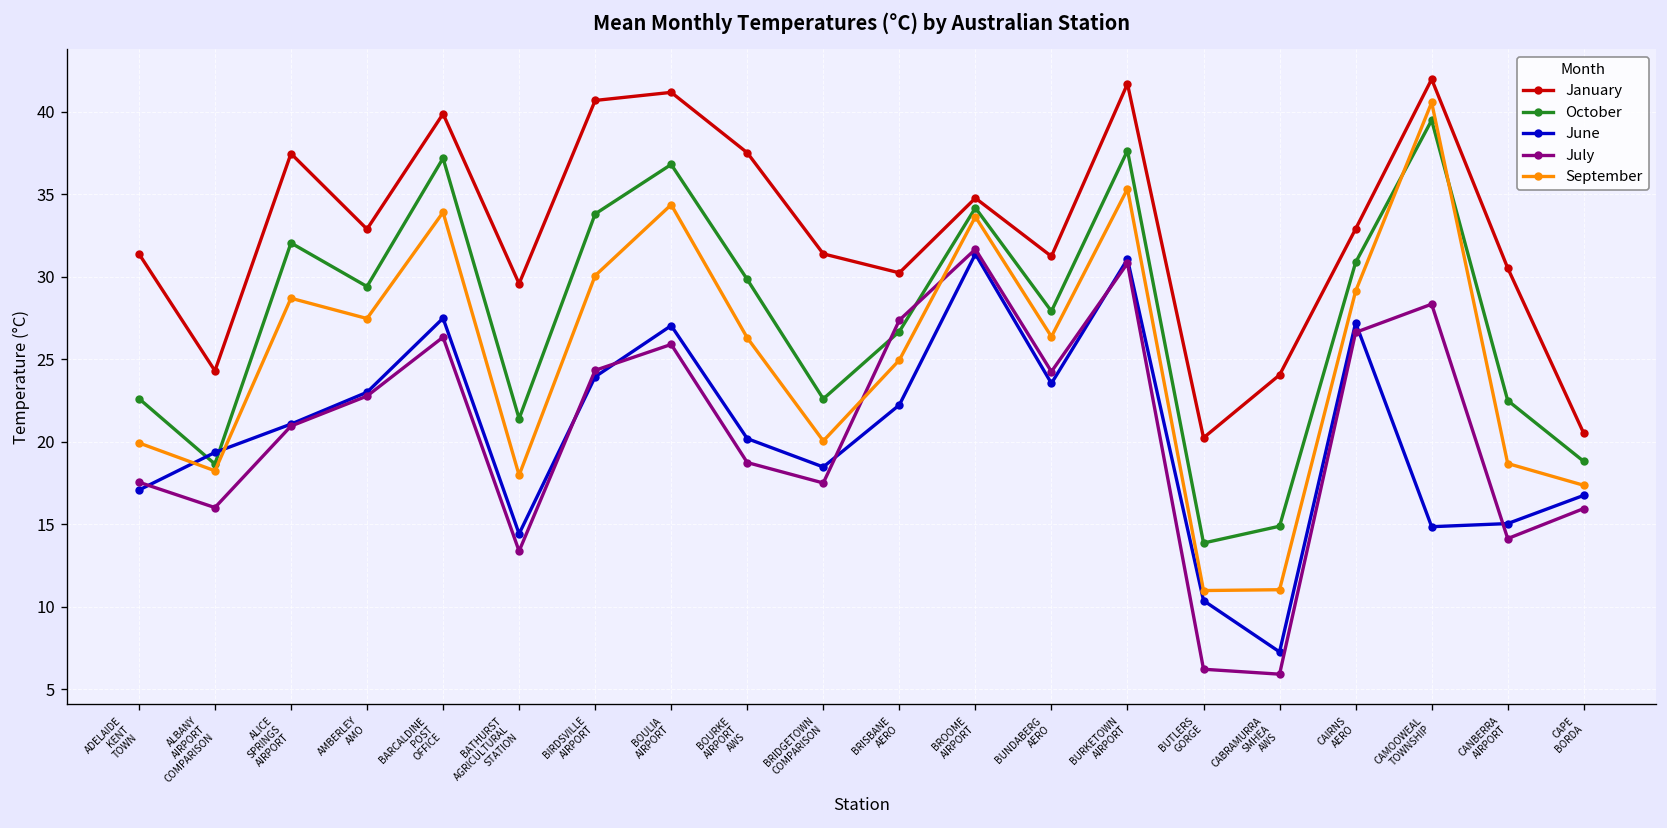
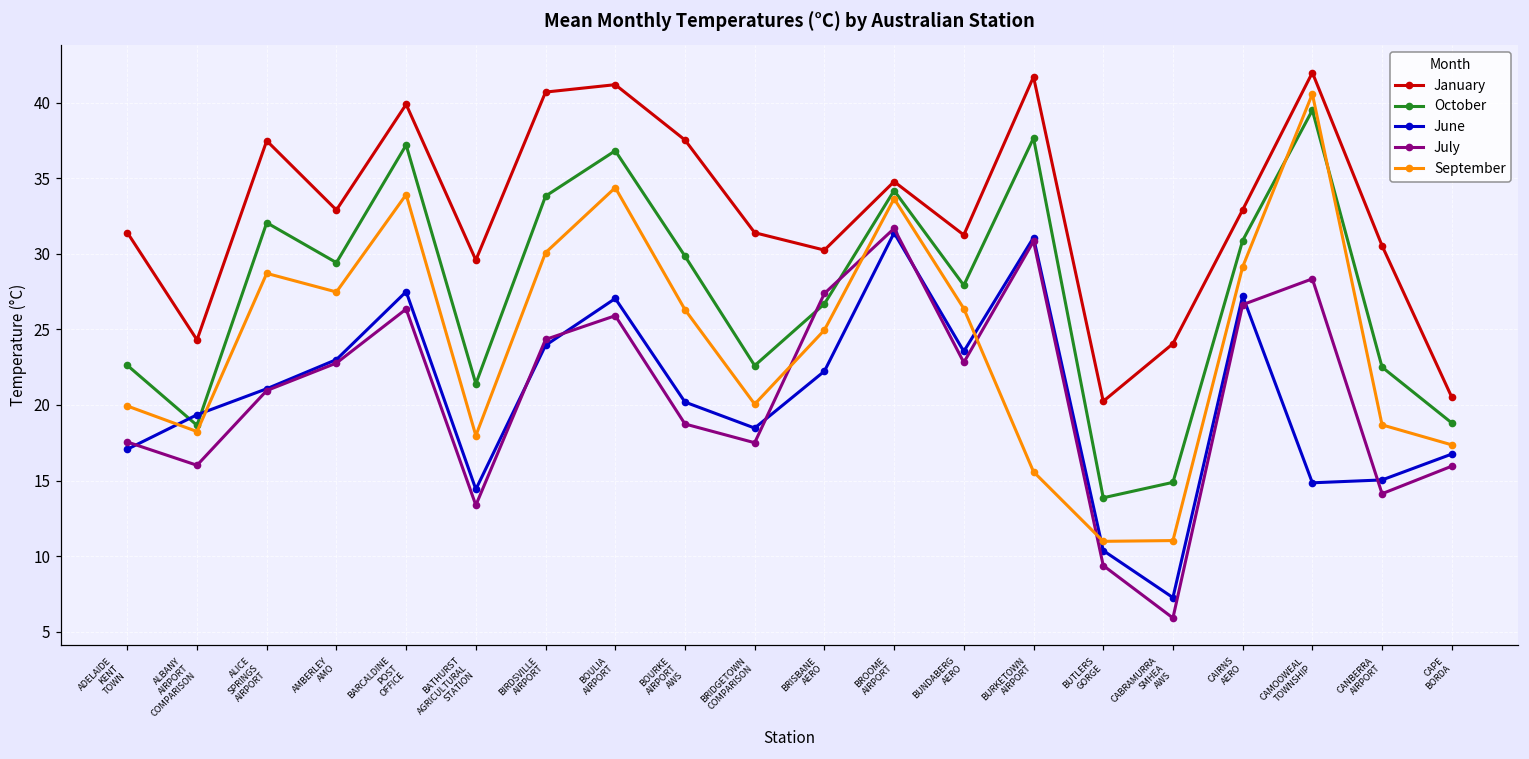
  {
    "January": {
      "ADELAIDE KENT TOWN": 31.4,
      "ALBANY AIRPORT COMPARISON": 24.3,
      "ALICE SPRINGS AIRPORT": 37.5,
      "AMBERLEY AMO": 32.9,
      "BARCALDINE POST OFFICE": 39.9,
      "BATHURST AGRICULTURAL STATION": 29.6,
      "BIRDSVILLE AIRPORT": 40.7,
      "BOULIA AIRPORT": 41.2,
      "BOURKE AIRPORT AWS": 37.5,
      "BRIDGETOWN COMPARISON": 31.4,
      "BRISBANE AERO": 30.2,
      "BROOME AIRPORT": 34.8,
      "BUNDABERG AERO": 31.2,
      "BURKETOWN AIRPORT": 41.7,
      "BUTLERS GORGE": 20.2,
      "CABRAMURRA SMHEA AWS": 24.1,
      "CAIRNS AERO": 32.9,
      "CAMOOWEAL TOWNSHIP": 42.0,
      "CANBERRA AIRPORT": 30.5,
      "CAPE BORDA": 20.5
    },
    "October": {
      "ADELAIDE KENT TOWN": 22.6,
      "ALBANY AIRPORT COMPARISON": 18.7,
      "ALICE SPRINGS AIRPORT": 32.1,
      "AMBERLEY AMO": 29.4,
      "BARCALDINE POST OFFICE": 37.2,
      "BATHURST AGRICULTURAL STATION": 21.4,
      "BIRDSVILLE AIRPORT": 33.8,
      "BOULIA AIRPORT": 36.8,
      "BOURKE AIRPORT AWS": 29.8,
      "BRIDGETOWN COMPARISON": 22.6,
      "BRISBANE AERO": 26.7,
      "BROOME AIRPORT": 34.2,
      "BUNDABERG AERO": 27.9,
      "BURKETOWN AIRPORT": 37.7,
      "BUTLERS GORGE": 13.9,
      "CABRAMURRA SMHEA AWS": 14.9,
      "CAIRNS AERO": 30.9,
      "CAMOOWEAL TOWNSHIP": 39.5,
      "CANBERRA AIRPORT": 22.5,
      "CAPE BORDA": 18.8
    },
    "June": {
      "ADELAIDE KENT TOWN": 17.1,
      "ALBANY AIRPORT COMPARISON": 19.4,
      "AMBERLEY AMO": 23.0,
      "BARCALDINE POST OFFICE": 27.5,
      "BATHURST AGRICULTURAL STATION": 14.4,
      "BIRDSVILLE AIRPORT": 23.9,
      "BOULIA AIRPORT": 27.0,
      "BOURKE AIRPORT AWS": 20.2,
      "BRIDGETOWN COMPARISON": 18.5,
      "BRISBANE AERO": 22.2,
      "BROOME AIRPORT": 31.4,
      "BUNDABERG AERO": 23.5,
      "BURKETOWN AIRPORT": 31.1,
      "BUTLERS GORGE": 10.4,
      "CABRAMURRA SMHEA AWS": 7.3,
      "CAIRNS AERO": 27.2,
      "CAMOOWEAL TOWNSHIP": 14.9,
      "CANBERRA AIRPORT": 15.0,
      "CAPE BORDA": 16.8
    },
    "July": {
      "ADELAIDE KENT TOWN": 17.6,
      "ALBANY AIRPORT COMPARISON": 16.0,
      "AMBERLEY AMO": 22.8,
      "BARCALDINE POST OFFICE": 26.3,
      "BATHURST AGRICULTURAL STATION": 13.4,
      "BIRDSVILLE AIRPORT": 24.3,
      "BOULIA AIRPORT": 25.9,
      "BOURKE AIRPORT AWS": 18.7,
      "BRIDGETOWN COMPARISON": 17.5,
      "BRISBANE AERO": 27.4,
      "BROOME AIRPORT": 31.7,
-     "BUNDABERG AERO": 24.3,
+     "BUNDABERG AERO": 22.8,
      "BURKETOWN AIRPORT": 30.8,
-     "BUTLERS GORGE": 6.2,
+     "BUTLERS GORGE": 9.4,
      "CABRAMURRA SMHEA AWS": 5.9,
      "CAIRNS AERO": 26.6,
      "CAMOOWEAL TOWNSHIP": 28.3,
      "CANBERRA AIRPORT": 14.1,
      "CAPE BORDA": 16.0
    },
    "September": {
      "ADELAIDE KENT TOWN": 19.9,
      "ALBANY AIRPORT COMPARISON": 18.2,
      "ALICE SPRINGS AIRPORT": 28.7,
      "AMBERLEY AMO": 27.5,
      "BARCALDINE POST OFFICE": 33.9,
      "BATHURST AGRICULTURAL STATION": 18.0,
      "BIRDSVILLE AIRPORT": 30.1,
      "BOULIA AIRPORT": 34.4,
      "BOURKE AIRPORT AWS": 26.3,
      "BRIDGETOWN COMPARISON": 20.1,
      "BRISBANE AERO": 25.0,
      "BROOME AIRPORT": 33.6,
      "BUNDABERG AERO": 26.4,
-     "BURKETOWN AIRPORT": 35.3,
+     "BURKETOWN AIRPORT": 15.6,
      "BUTLERS GORGE": 11.0,
      "CABRAMURRA SMHEA AWS": 11.0,
      "CAIRNS AERO": 29.1,
      "CAMOOWEAL TOWNSHIP": 40.6,
      "CANBERRA AIRPORT": 18.7,
      "CAPE BORDA": 17.4
    }
  }
